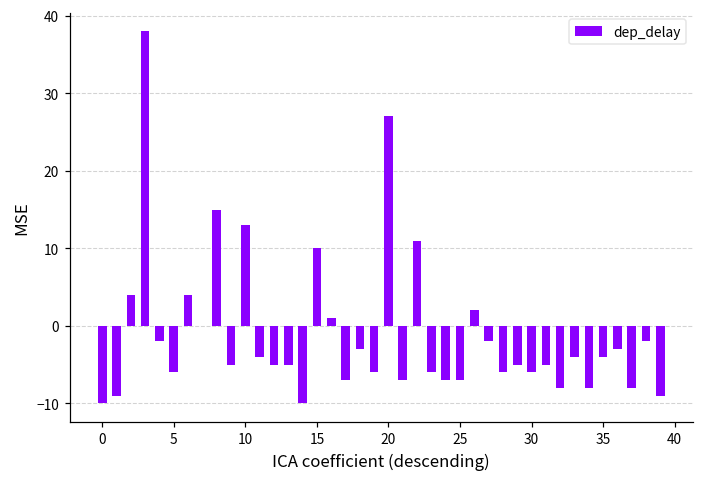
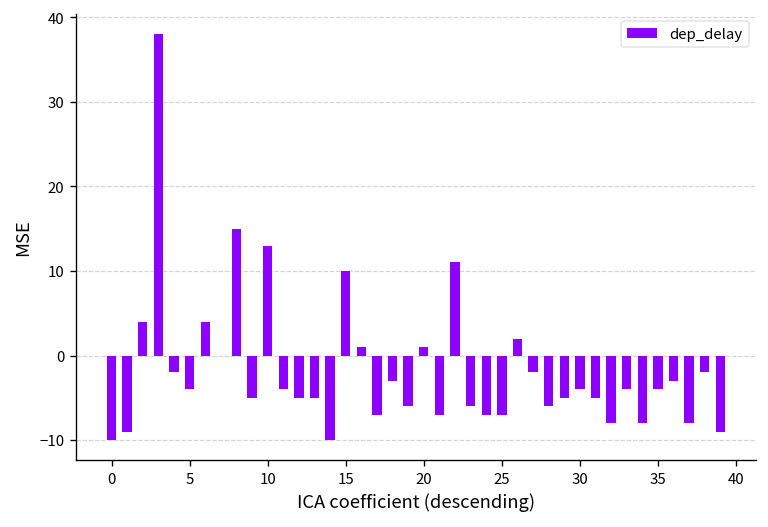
  {
    "0": -10,
-   "5": -6,
+   "5": -4,
    "10": 13,
    "15": 10,
-   "20": 27,
+   "20": 1,
    "25": -7,
-   "30": -6,
+   "30": -4,
    "35": -4
  }
